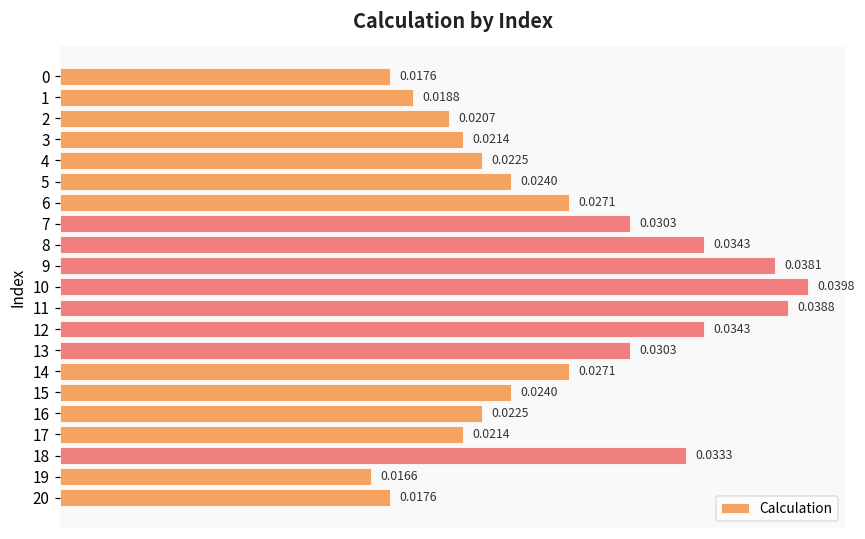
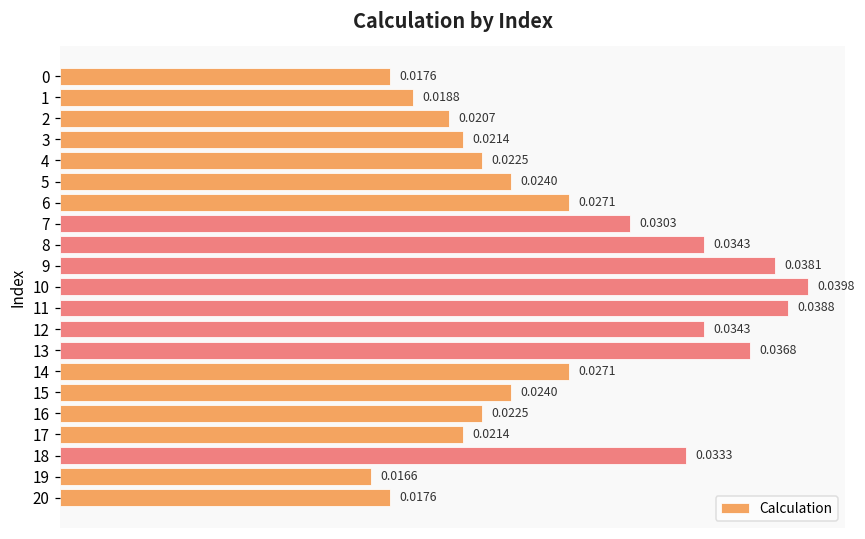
  {
    "0": 0.0176,
    "1": 0.0188,
    "2": 0.0207,
    "3": 0.0214,
    "4": 0.0225,
    "5": 0.0240,
    "6": 0.0271,
    "7": 0.0303,
    "8": 0.0343,
    "9": 0.0381,
    "10": 0.0398,
    "11": 0.0388,
    "12": 0.0343,
-   "13": 0.0303,
+   "13": 0.0368,
    "14": 0.0271,
    "15": 0.0240,
    "16": 0.0225,
    "17": 0.0214,
    "18": 0.0333,
    "19": 0.0166,
    "20": 0.0176
  }
